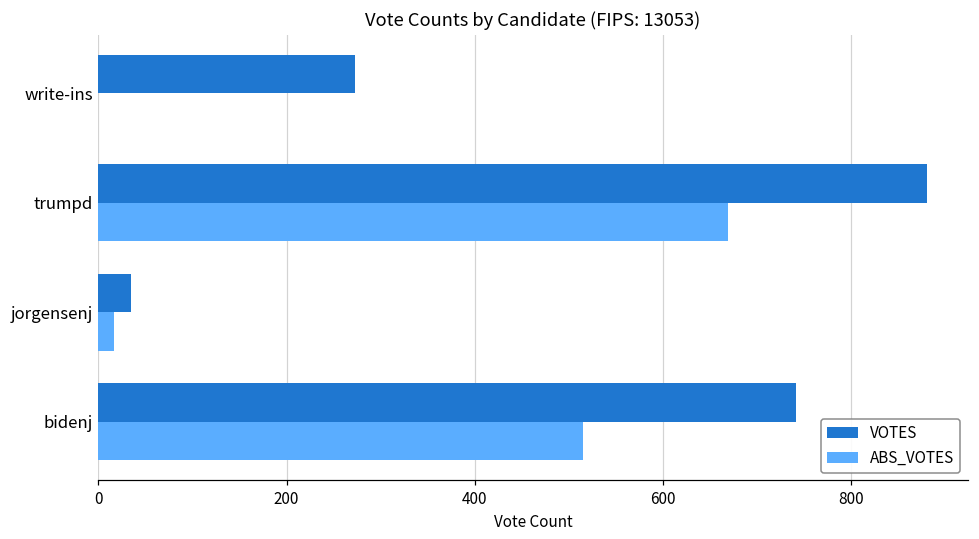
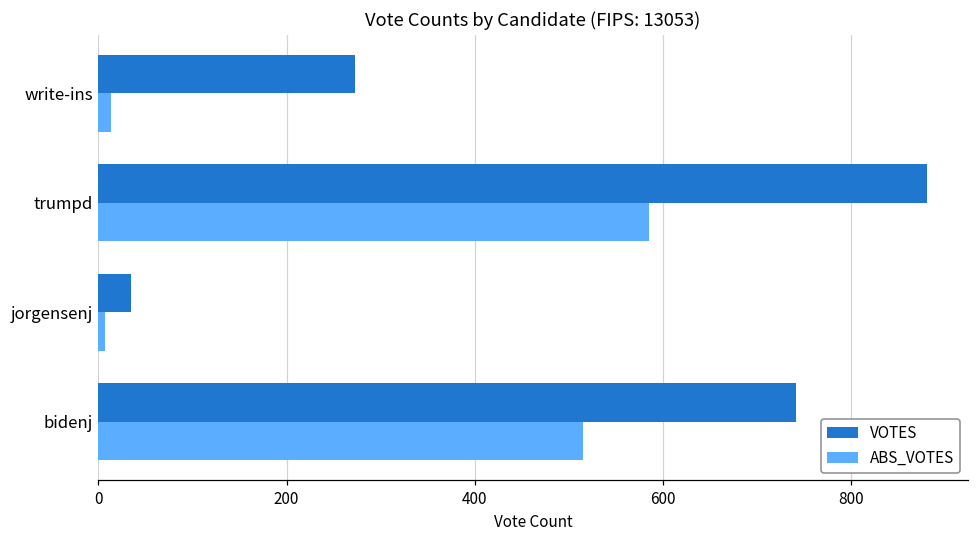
  {
    "VOTES": {
      "write-ins": 270,
      "trumpd": 880,
      "jorgensenj": 40,
      "bidenj": 740
    },
    "ABS_VOTES": {
-     "write-ins": 0,
-     "trumpd": 670,
-     "jorgensenj": 20,
+     "write-ins": 10,
+     "trumpd": 590,
+     "jorgensenj": 10,
      "bidenj": 520
    }
  }
